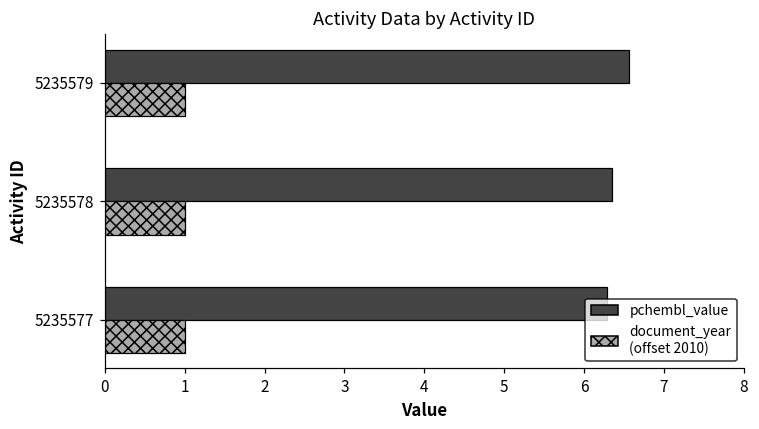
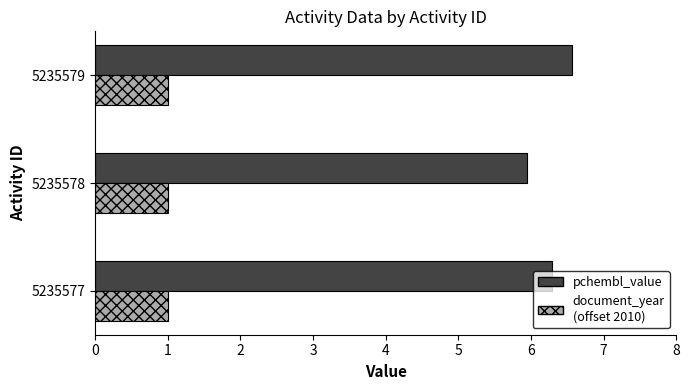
  {
    "pchembl_value": {
      "5235579": 6.6,
-     "5235578": 6.4
+     "5235578": 5.9
    }
  }
